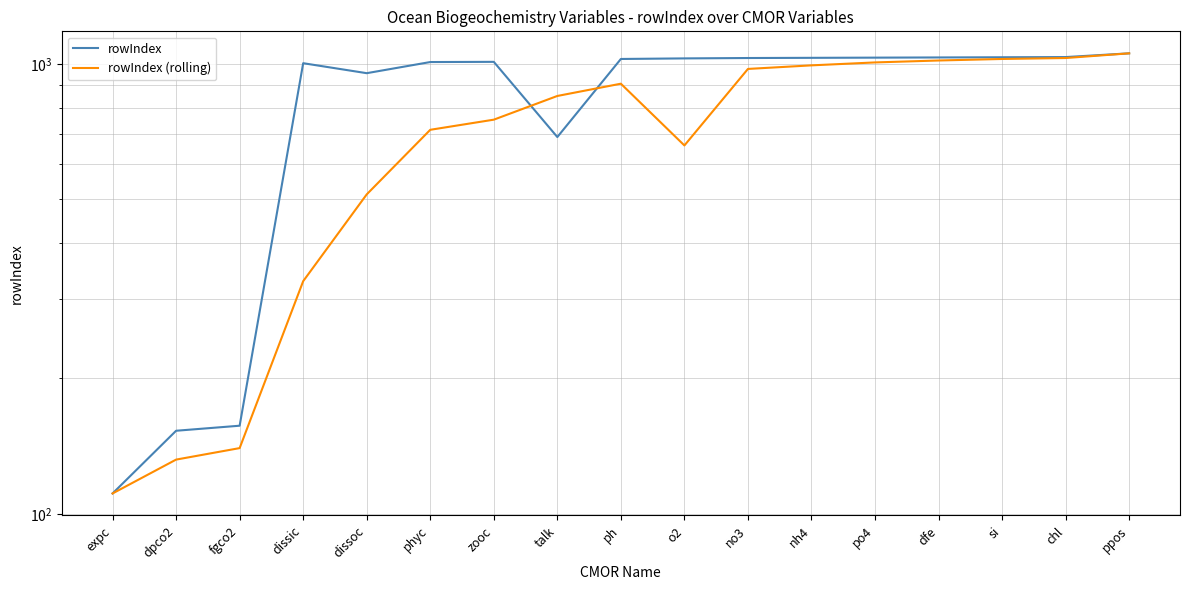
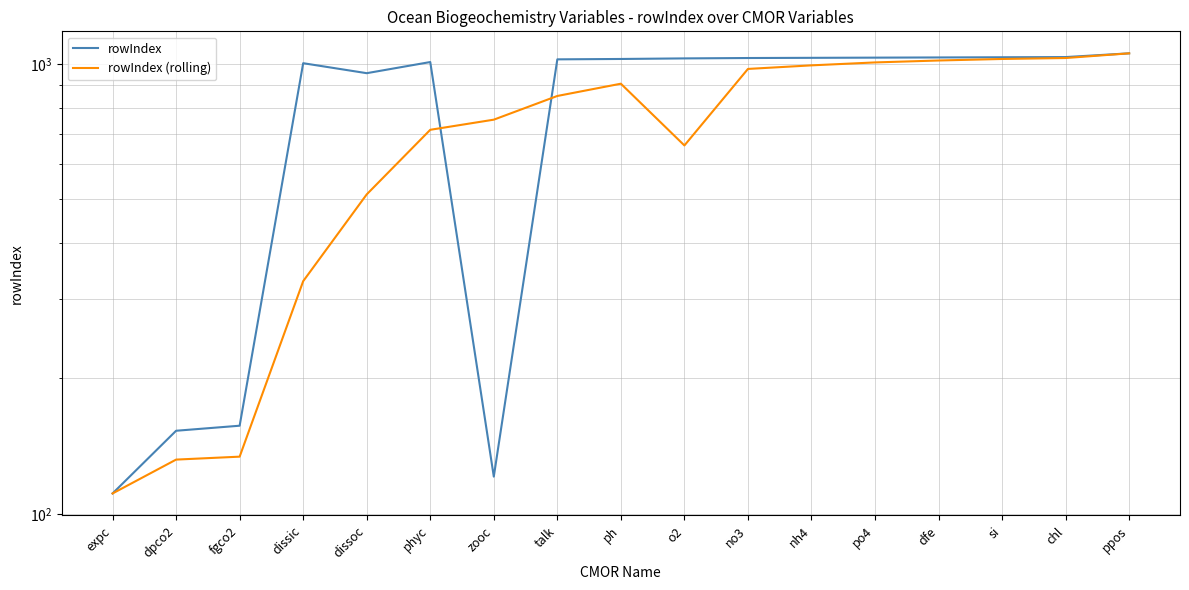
  {
    "rowIndex": {
      "dpco2": 153,
      "fgco2": 157,
      "dissic": 1000,
      "dissoc": 950,
      "phyc": 1010,
-     "zooc": 1010,
-     "talk": 690,
+     "zooc": 121,
+     "talk": 1020,
      "ph": 1030,
      "o2": 1030,
      "no3": 1030,
      "nh4": 1030,
      "po4": 1030,
      "dfe": 1030
    },
    "rowIndex (rolling)": {
      "dpco2": 132,
-     "fgco2": 140,
+     "fgco2": 134,
      "dissic": 330,
      "dissoc": 510,
      "phyc": 710,
      "zooc": 750,
      "talk": 850,
      "ph": 900,
      "o2": 660,
      "no3": 980,
      "nh4": 990,
      "po4": 1010,
      "dfe": 1020
    }
  }
